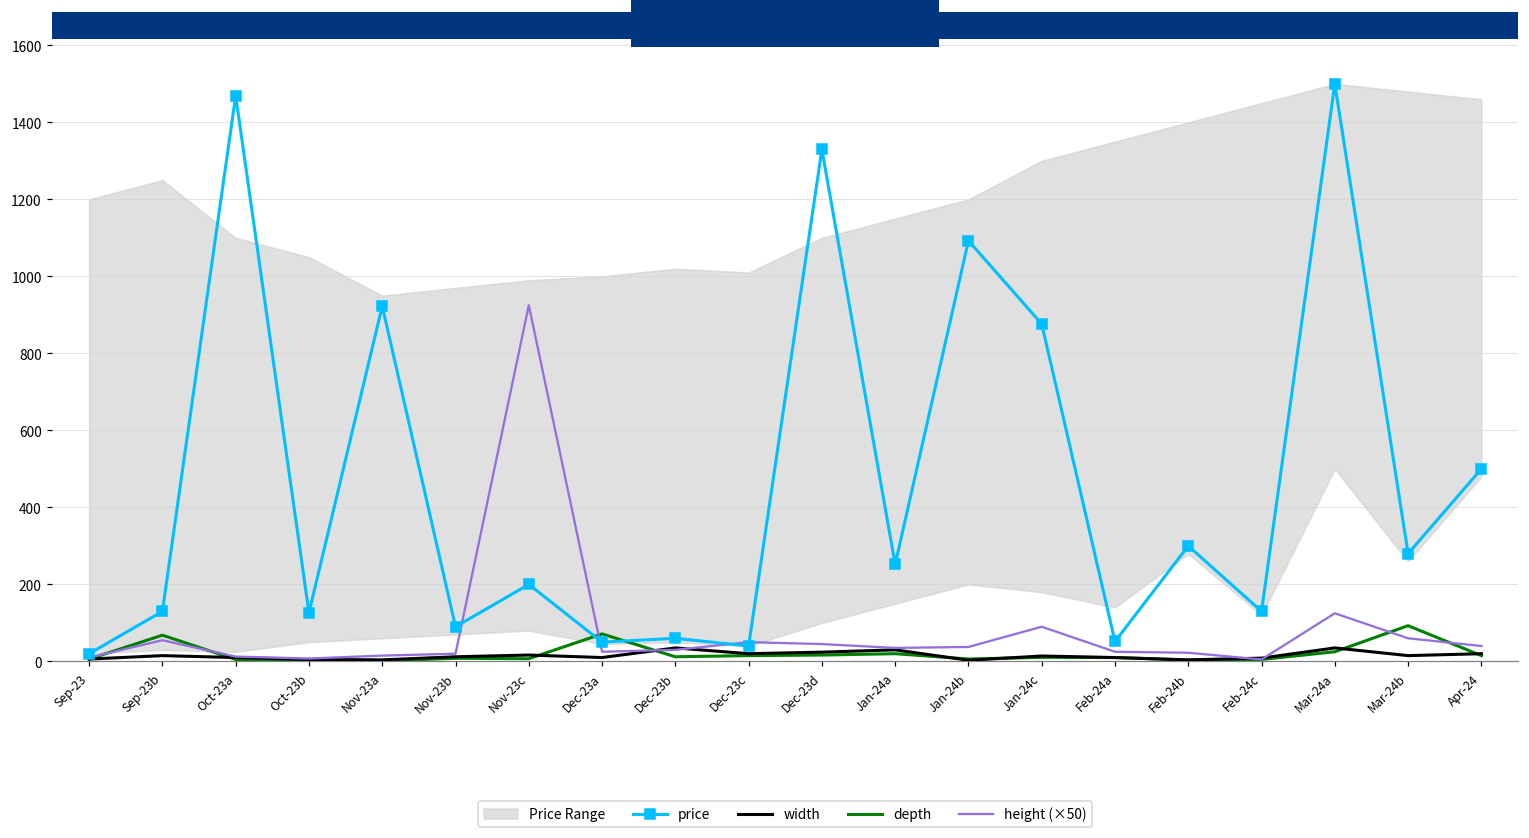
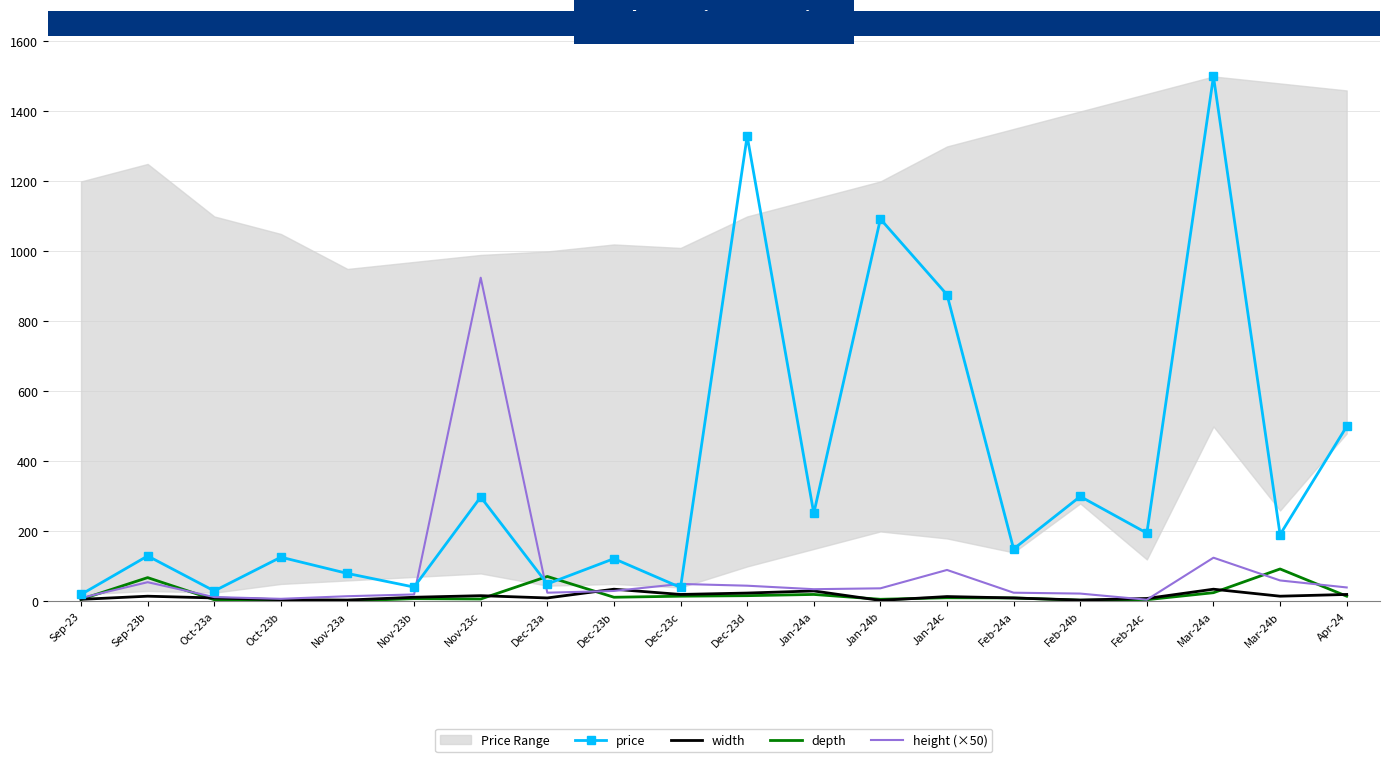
  {
    "price": {
      "Sep-23": 20,
      "Sep-23b": 130,
-     "Oct-23a": 1470,
+     "Oct-23a": 30,
      "Oct-23b": 130,
-     "Nov-23a": 920,
-     "Nov-23b": 90,
-     "Nov-23c": 200,
+     "Nov-23a": 80,
+     "Nov-23b": 40,
+     "Nov-23c": 300,
      "Dec-23a": 50,
-     "Dec-23b": 60,
+     "Dec-23b": 120,
      "Dec-23c": 40,
      "Dec-23d": 1330,
      "Jan-24a": 250,
      "Jan-24b": 1090,
      "Jan-24c": 880,
-     "Feb-24a": 50,
+     "Feb-24a": 150,
      "Feb-24b": 300,
-     "Feb-24c": 130,
-     "Mar-24b": 280,
+     "Feb-24c": 200,
+     "Mar-24b": 190,
      "Apr-24": 500
    },
    "width": {
      "Sep-23b": 20,
      "Nov-23c": 20,
      "Dec-23a": 10,
      "Dec-23d": 20,
      "Mar-24a": 40,
      "Mar-24b": 20
    },
    "depth": {
      "Sep-23b": 70,
      "Nov-23c": 10,
      "Dec-23a": 70,
      "Dec-23b": 10,
      "Dec-23d": 20,
      "Jan-24a": 20,
      "Mar-24a": 30,
      "Mar-24b": 90
    },
    "height (×50)": {
      "Sep-23b": 60,
      "Nov-23a": 20,
      "Nov-23b": 20,
      "Nov-23c": 930,
      "Dec-23a": 30,
      "Dec-23c": 50,
      "Dec-23d": 50,
      "Jan-24b": 40,
      "Jan-24c": 90,
      "Feb-24a": 30,
      "Feb-24b": 20,
      "Mar-24a": 130,
      "Mar-24b": 60,
      "Apr-24": 40
    }
  }
